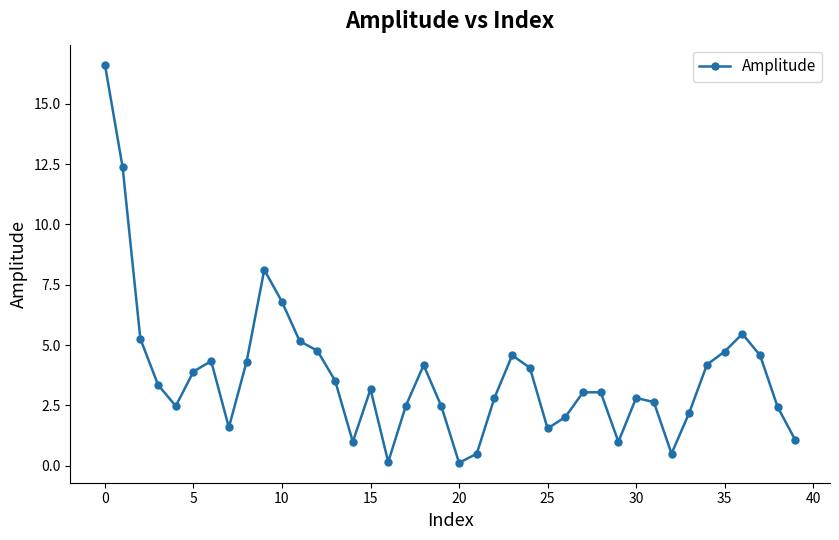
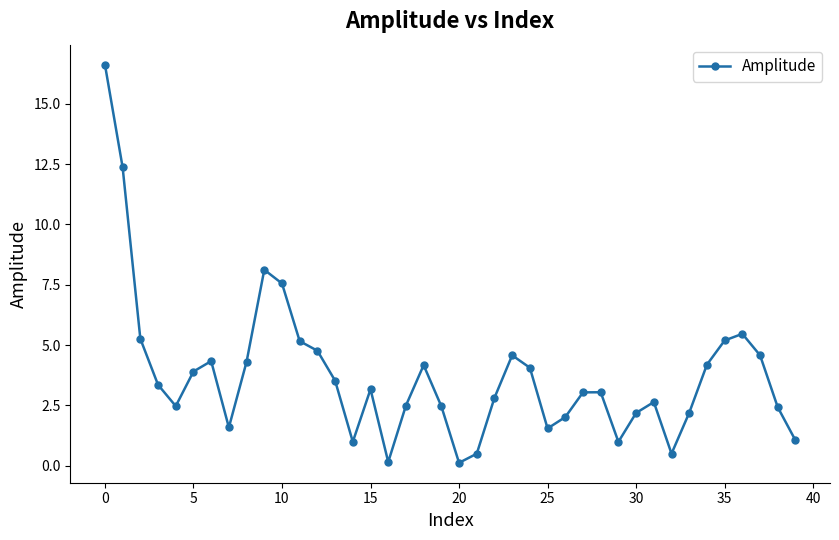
  {
    "0": 16.6,
    "5": 3.9,
-   "10": 6.8,
+   "10": 7.6,
    "15": 3.2,
    "20": 0.1,
    "25": 1.5,
-   "30": 2.8,
-   "35": 4.7
+   "30": 2.2,
+   "35": 5.2
  }
